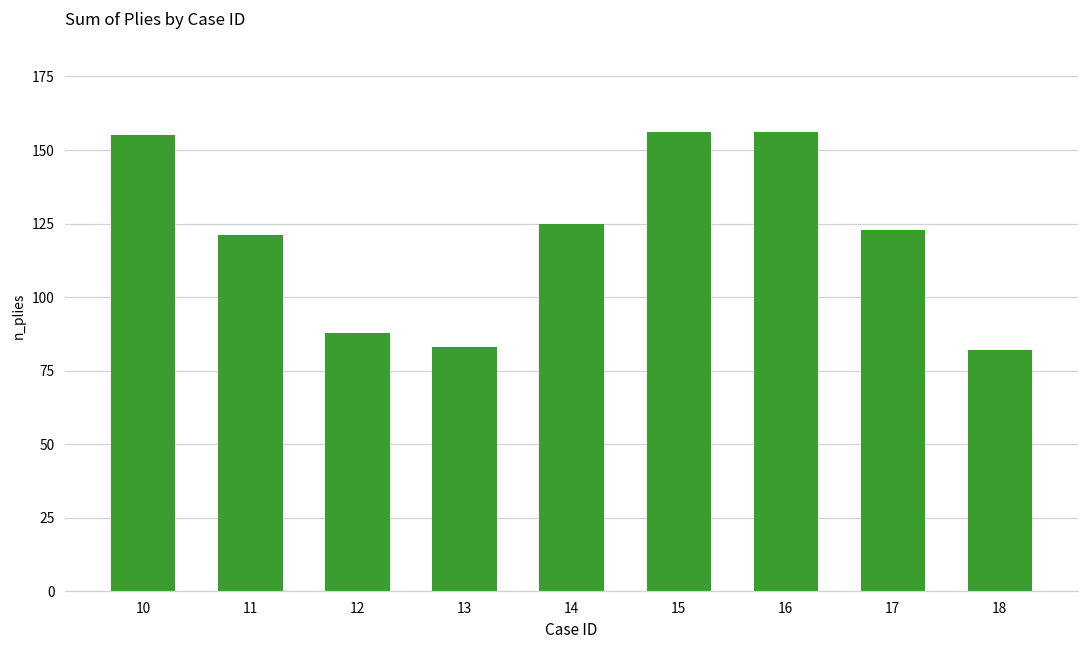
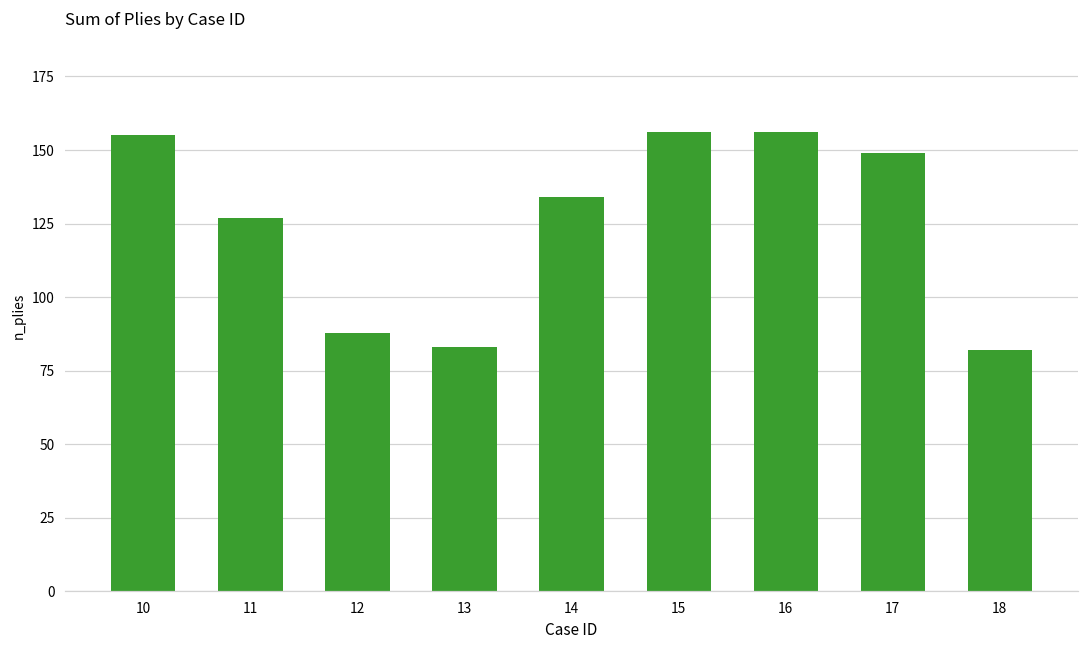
  {
    "10": 155,
-   "11": 121,
+   "11": 127,
    "12": 88,
    "13": 83,
-   "14": 125,
+   "14": 134,
    "15": 156,
    "16": 156,
-   "17": 123,
+   "17": 149,
    "18": 82
  }
